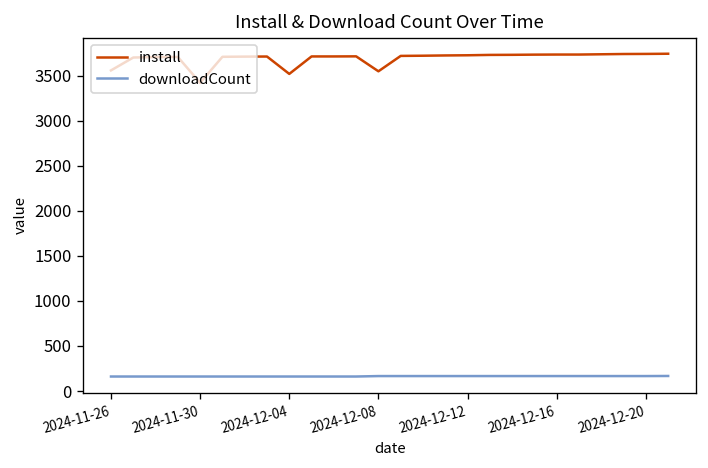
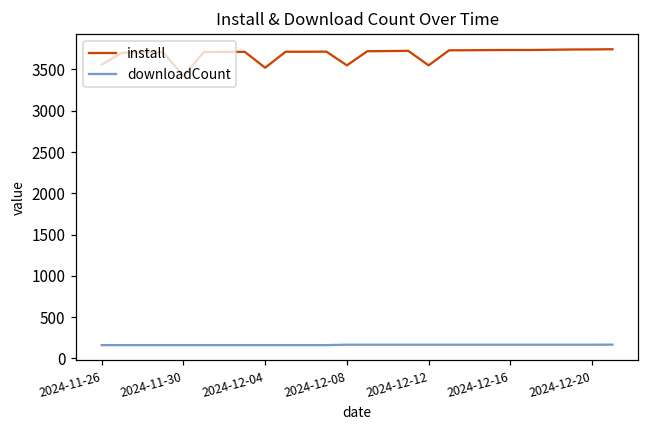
  {
    "install": {
      "2024-12-04": 3500,
      "2024-12-08": 3600,
-     "2024-12-12": 3700,
+     "2024-12-12": 3600,
      "2024-12-16": 3700,
      "2024-12-20": 3700
    },
    "downloadCount": {
      "2024-11-26": 200,
      "2024-11-30": 200,
      "2024-12-04": 200,
      "2024-12-08": 200,
      "2024-12-12": 200,
      "2024-12-16": 200,
      "2024-12-20": 200
    }
  }
